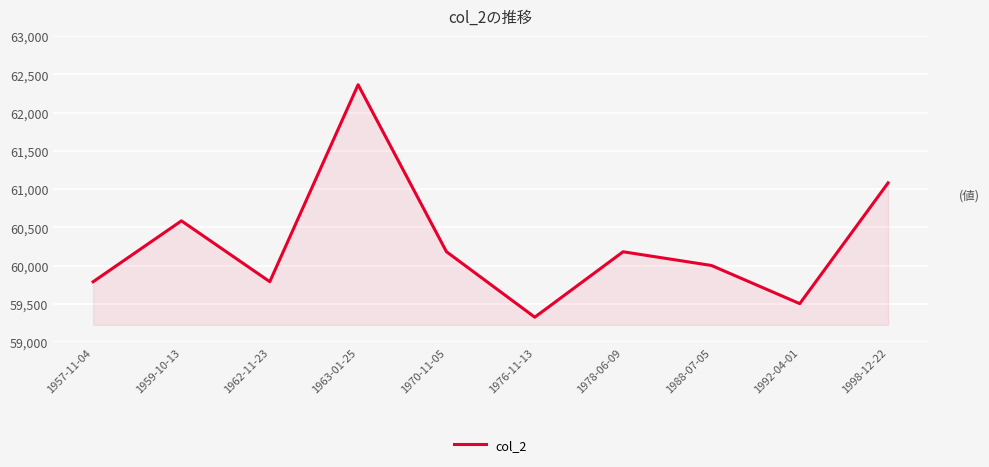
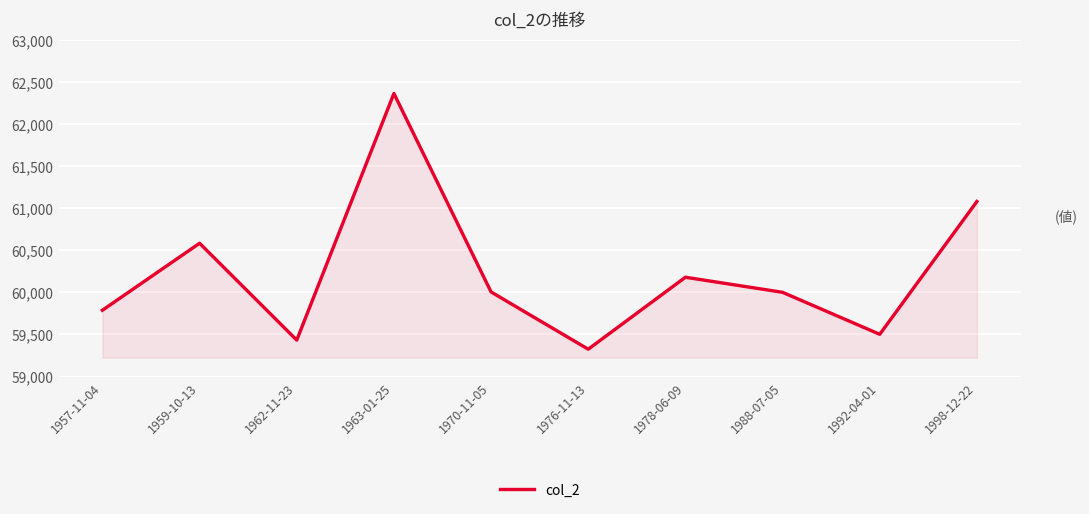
  {
    "1957-11-04": "59,800",
    "1959-10-13": "60,600",
-   "1962-11-23": "59,800",
+   "1962-11-23": "59,400",
    "1963-01-25": "62,400",
-   "1970-11-05": "60,200",
+   "1970-11-05": "60,000",
    "1976-11-13": "59,300",
    "1978-06-09": "60,200",
    "1988-07-05": "60,000",
    "1992-04-01": "59,500",
    "1998-12-22": "61,100"
  }
